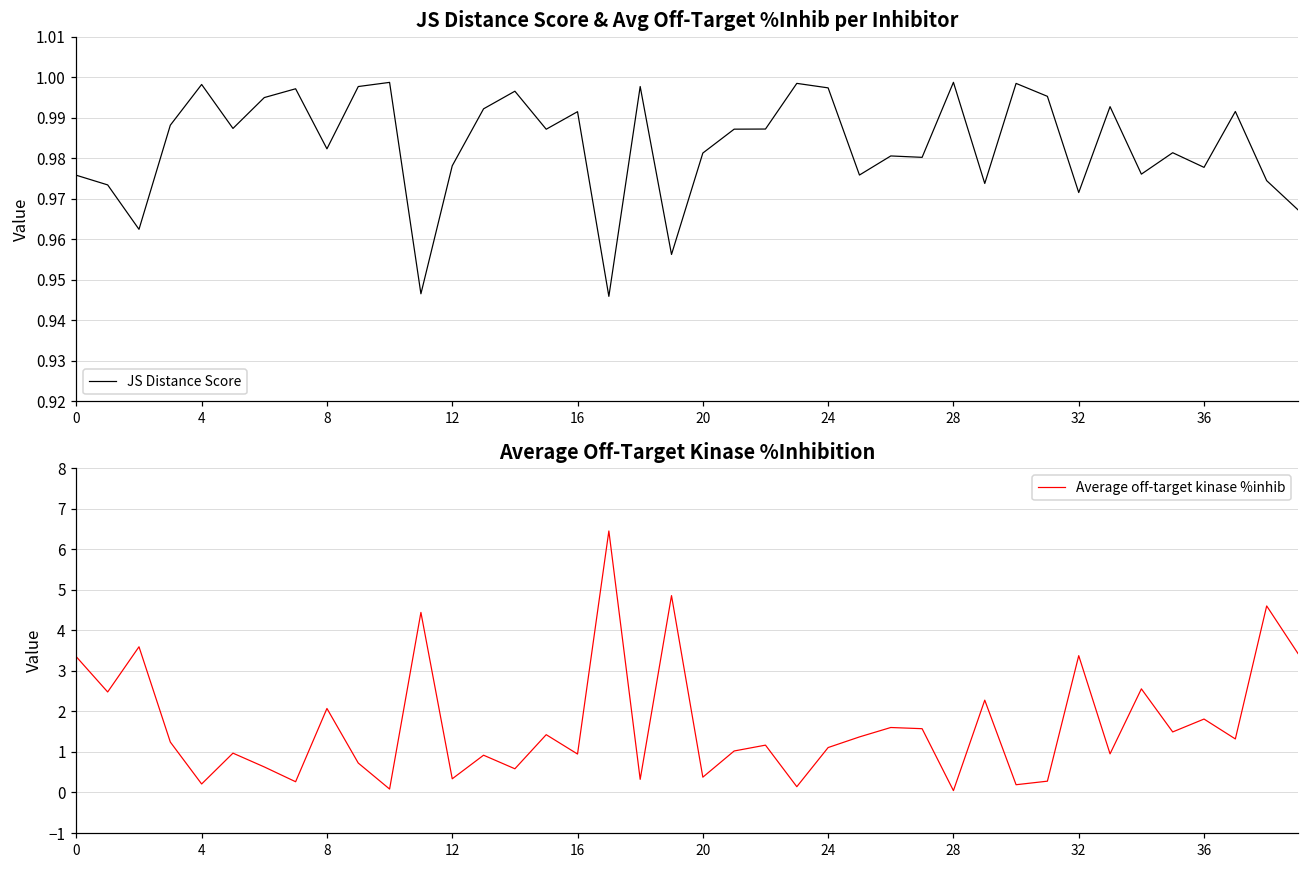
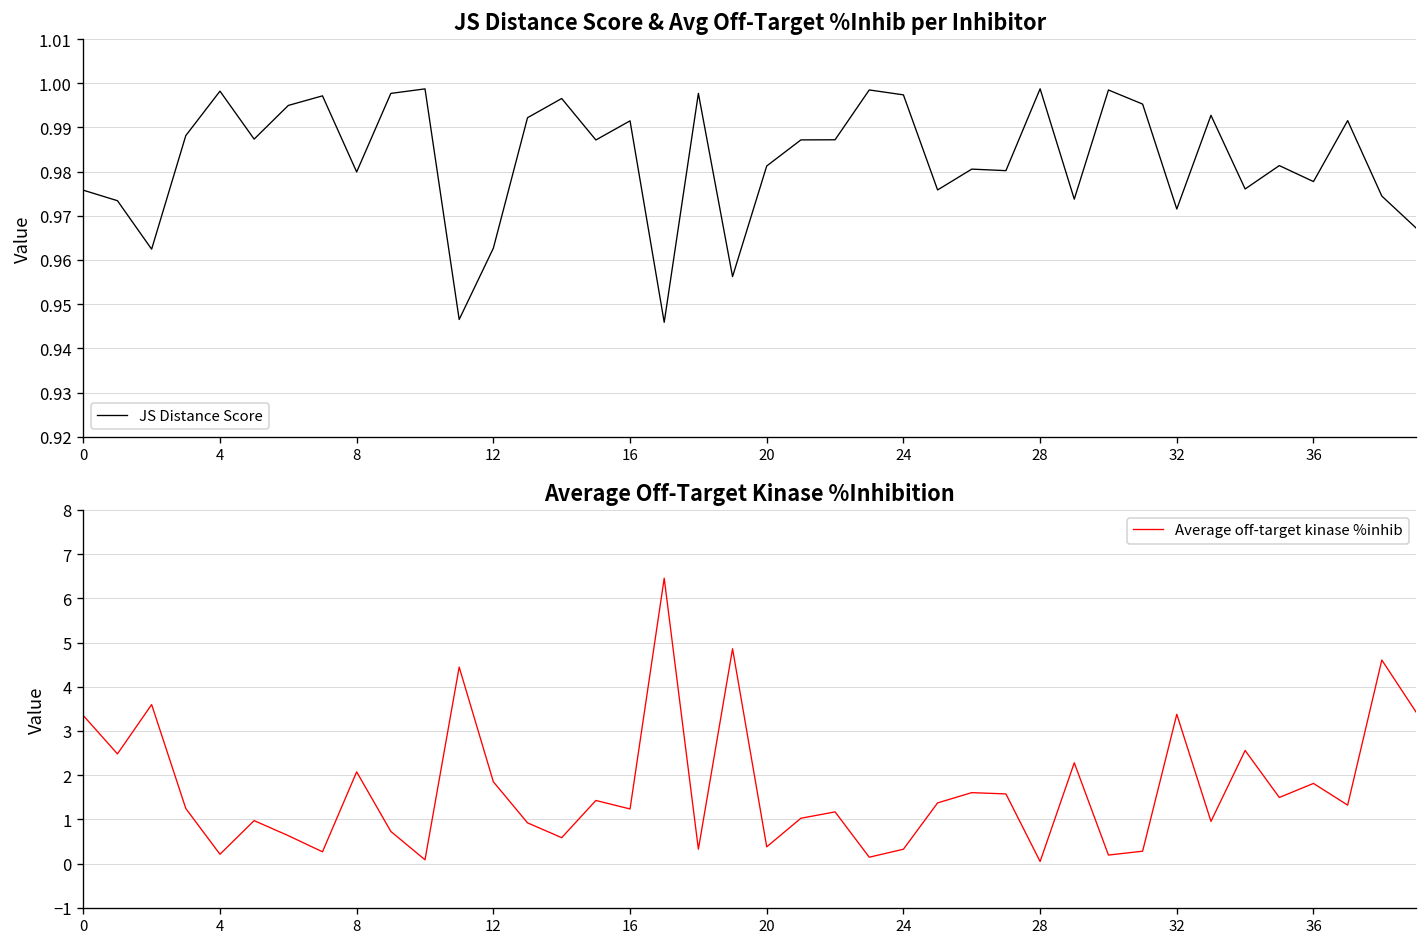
  {
    "JS Distance Score & Avg Off-Target %Inhib per Inhibitor": {
      "0": 0.976,
      "4": 0.998,
-     "8": 0.982,
-     "12": 0.978,
+     "8": 0.980,
+     "12": 0.963,
      "16": 0.991,
      "20": 0.981,
      "24": 0.997,
      "28": 0.999,
      "32": 0.972,
      "36": 0.978
    },
    "Average Off-Target Kinase %Inhibition": {
      "0": 3.3,
      "4": 0.2,
      "8": 2.1,
-     "12": 0.3,
-     "16": 0.9,
+     "12": 1.9,
+     "16": 1.2,
      "20": 0.4,
-     "24": 1.1,
+     "24": 0.3,
      "28": 0.0,
      "32": 3.4,
      "36": 1.8
    }
  }
